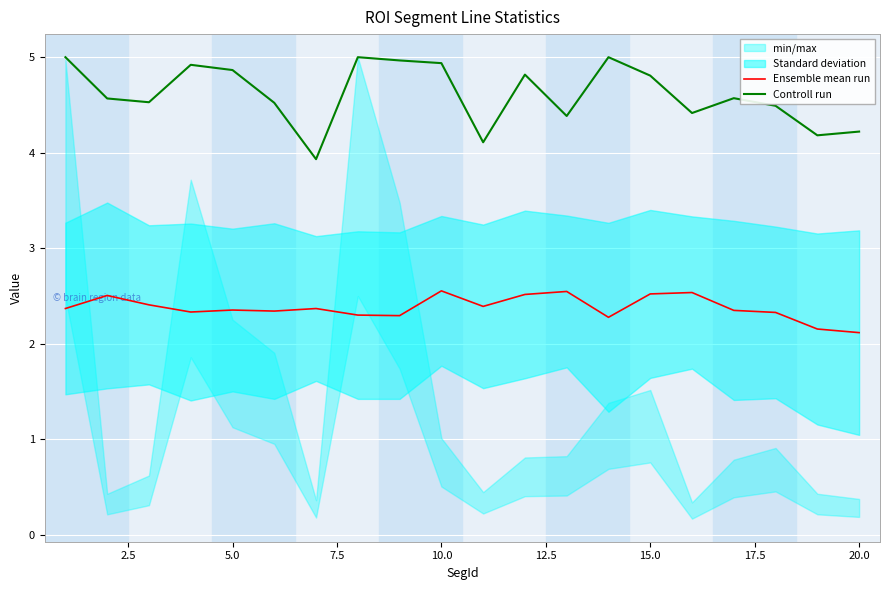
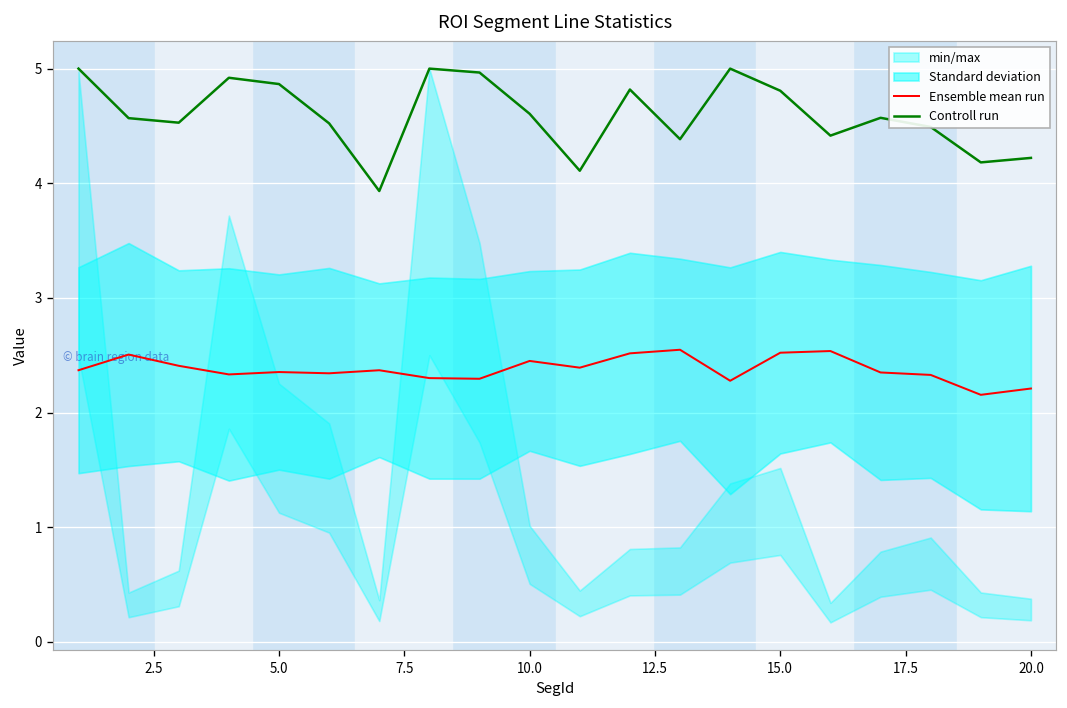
  {
    "Ensemble mean run": {
      "5.0": 2.4,
-     "10.0": 2.6,
+     "10.0": 2.5,
      "15.0": 2.5,
-     "20.0": 2.1
+     "20.0": 2.2
    },
    "Controll run": {
      "5.0": 4.9,
-     "10.0": 4.9,
+     "10.0": 4.6,
      "15.0": 4.8,
      "20.0": 4.2
    }
  }
